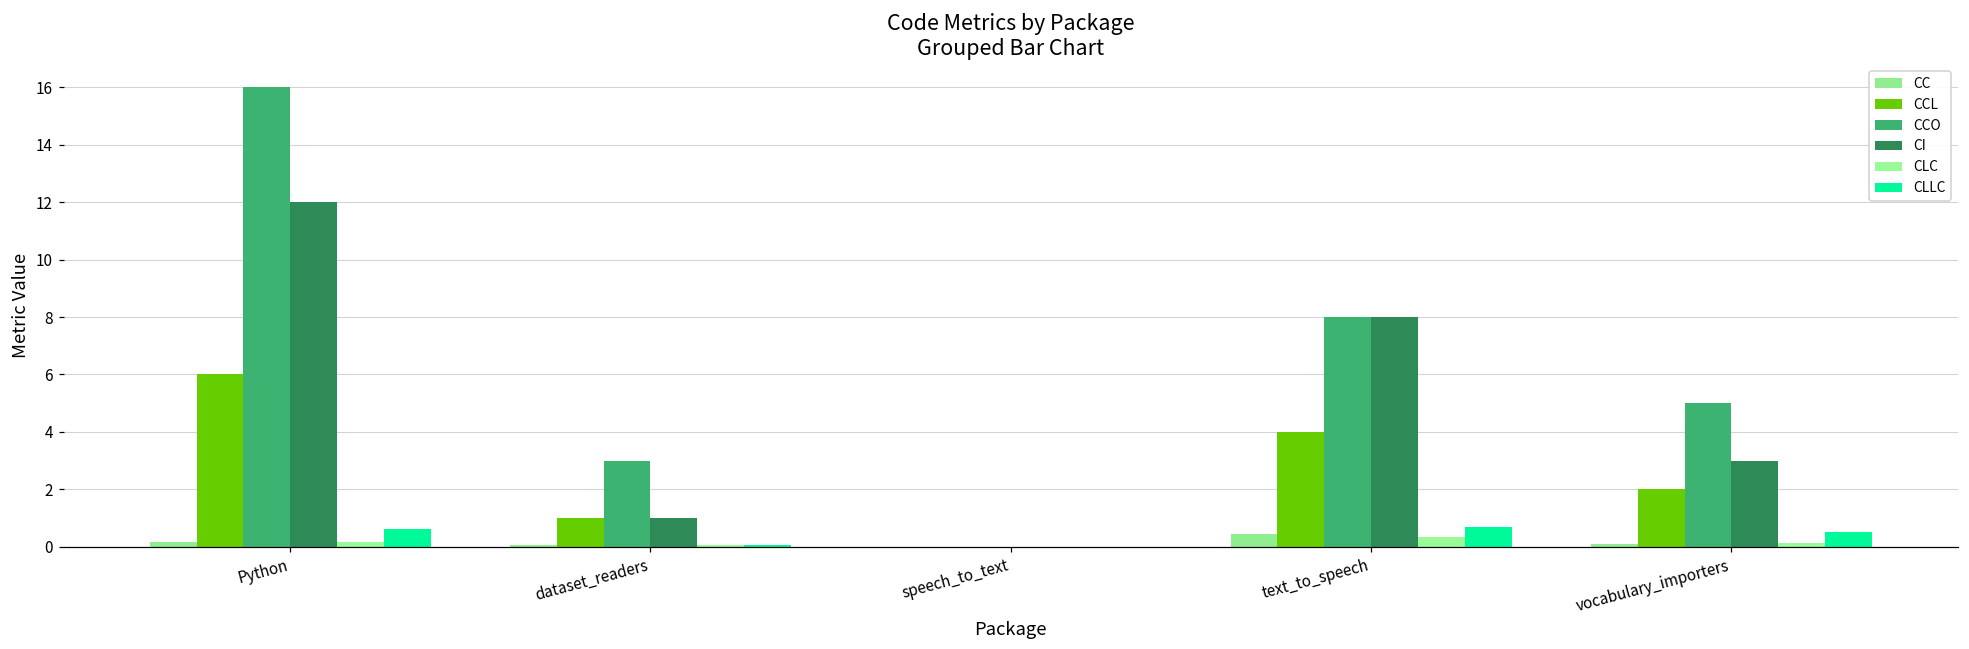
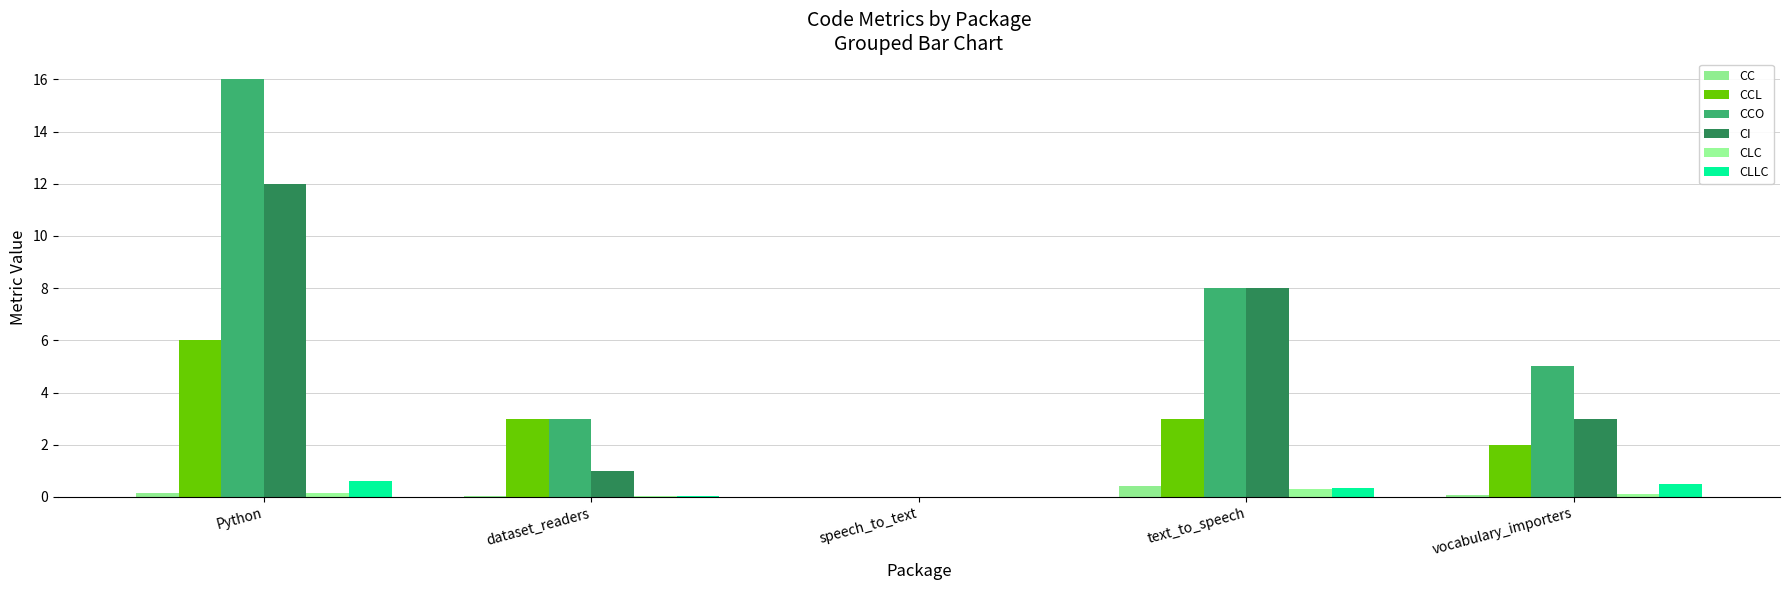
  {
    "CCL": {
      "Python": 6,
-     "dataset_readers": 1,
+     "dataset_readers": 3,
      "speech_to_text": 0,
-     "text_to_speech": 4,
+     "text_to_speech": 3,
      "vocabulary_importers": 2
    },
    "CLLC": {
      "Python": 0.6,
      "speech_to_text": 0.0,
-     "text_to_speech": 0.7,
+     "text_to_speech": 0.4,
      "vocabulary_importers": 0.5
    }
  }
